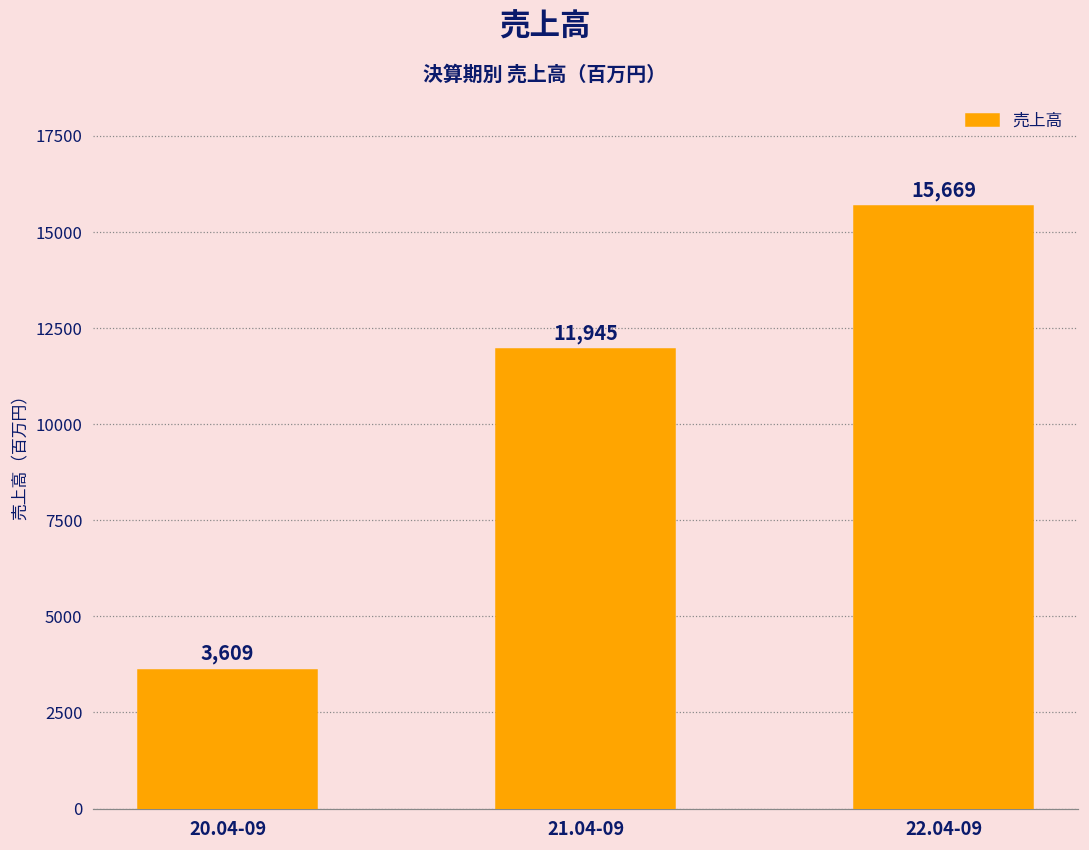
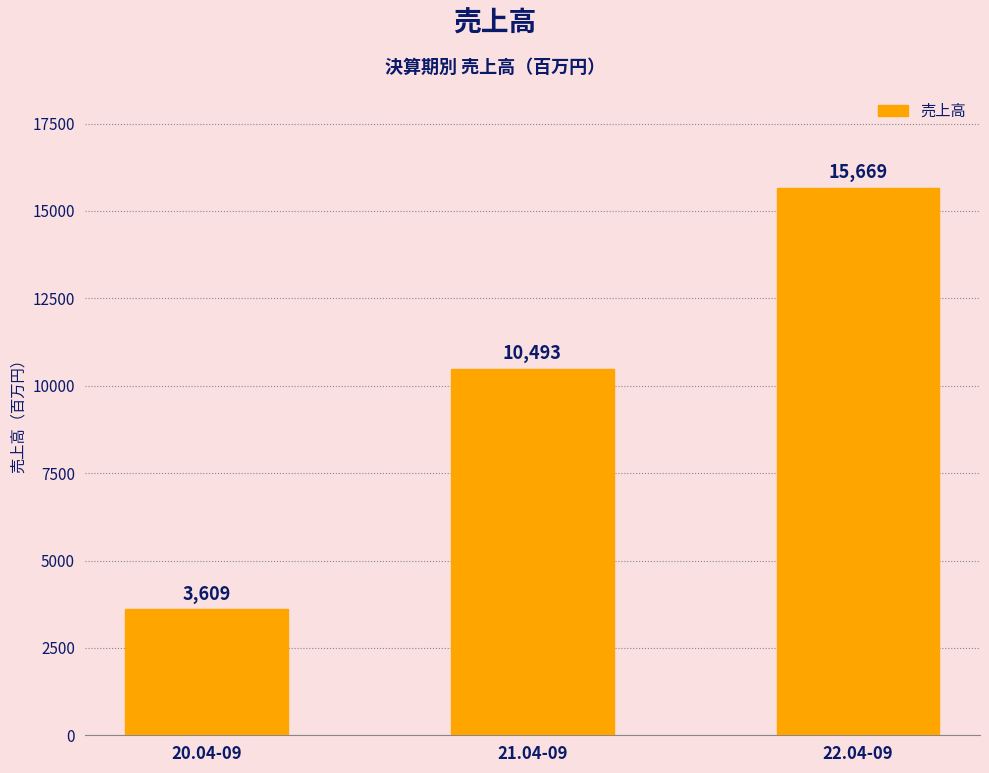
  {
    "20.04-09": "3,609",
-   "21.04-09": "11,945",
+   "21.04-09": "10,493",
    "22.04-09": "15,669"
  }
